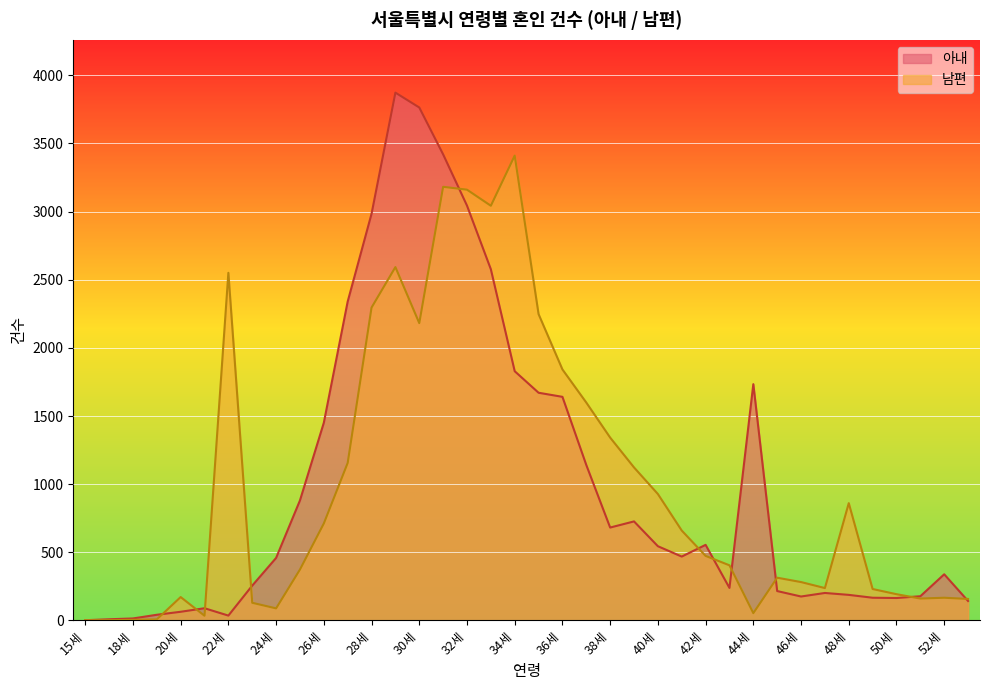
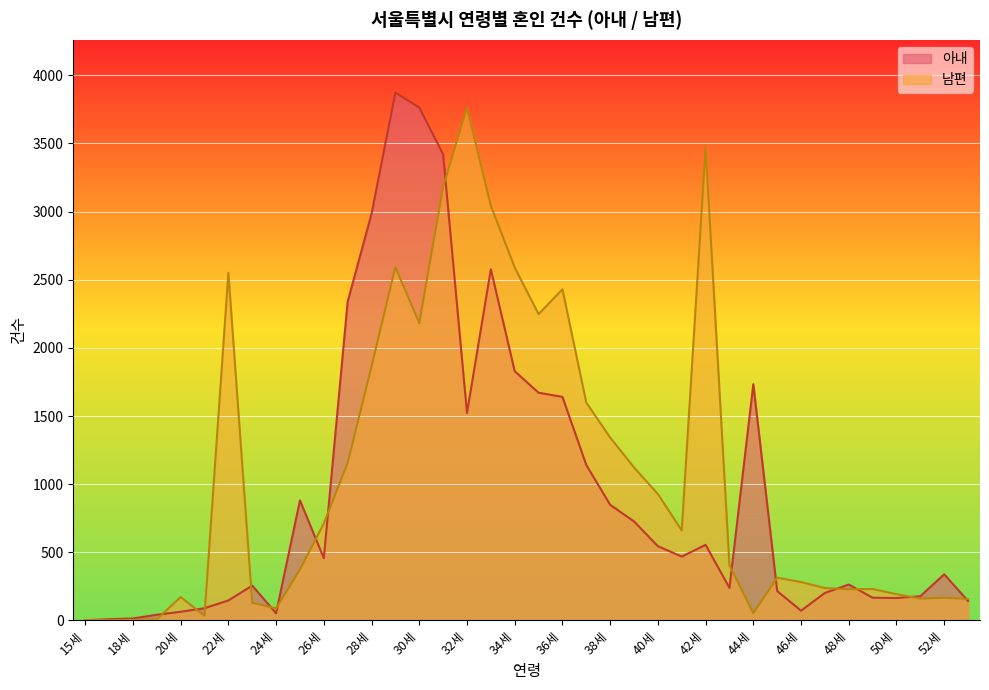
  {
    "아내": {
      "20세": 60,
-     "22세": 40,
-     "24세": 460,
-     "26세": 1450,
+     "22세": 150,
+     "24세": 50,
+     "26세": 460,
      "28세": 2980,
      "30세": 3760,
-     "32세": 3040,
+     "32세": 1520,
      "34세": 1830,
      "36세": 1640,
-     "38세": 680,
+     "38세": 850,
      "40세": 550,
      "42세": 560,
      "44세": 1730,
-     "46세": 180,
-     "48세": 190,
+     "46세": 70,
+     "48세": 260,
      "50세": 170,
      "52세": 340
    },
    "남편": {
      "20세": 170,
      "22세": 2550,
      "24세": 90,
      "26세": 710,
-     "28세": 2300,
+     "28세": 1870,
      "30세": 2180,
-     "32세": 3160,
-     "34세": 3410,
-     "36세": 1840,
+     "32세": 3760,
+     "34세": 2590,
+     "36세": 2430,
      "38세": 1340,
      "40세": 930,
-     "42세": 470,
+     "42세": 3470,
      "44세": 50,
      "46세": 280,
-     "48세": 860,
+     "48세": 230,
      "50세": 190,
      "52세": 170
    }
  }
